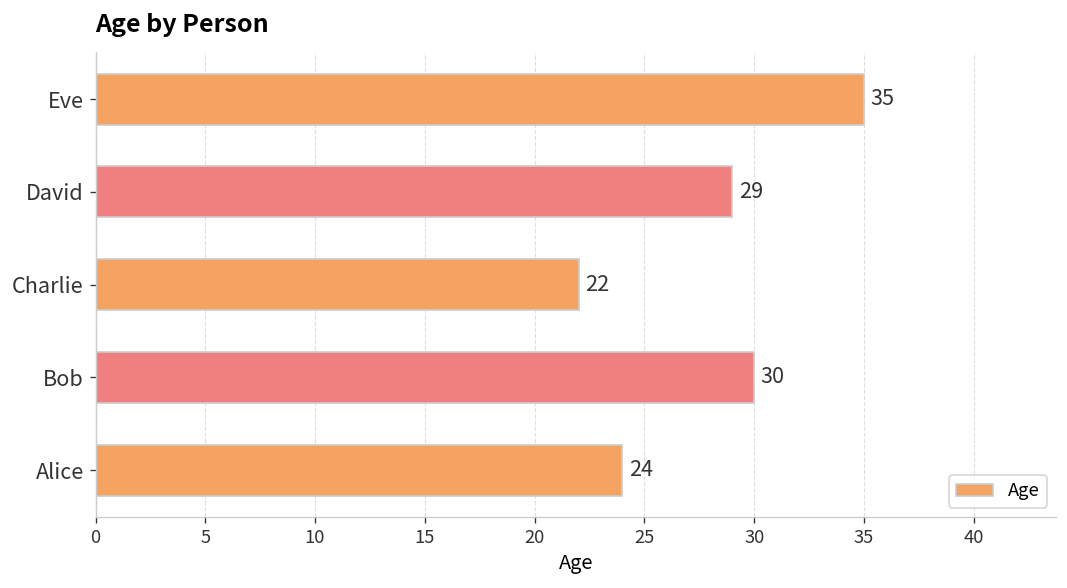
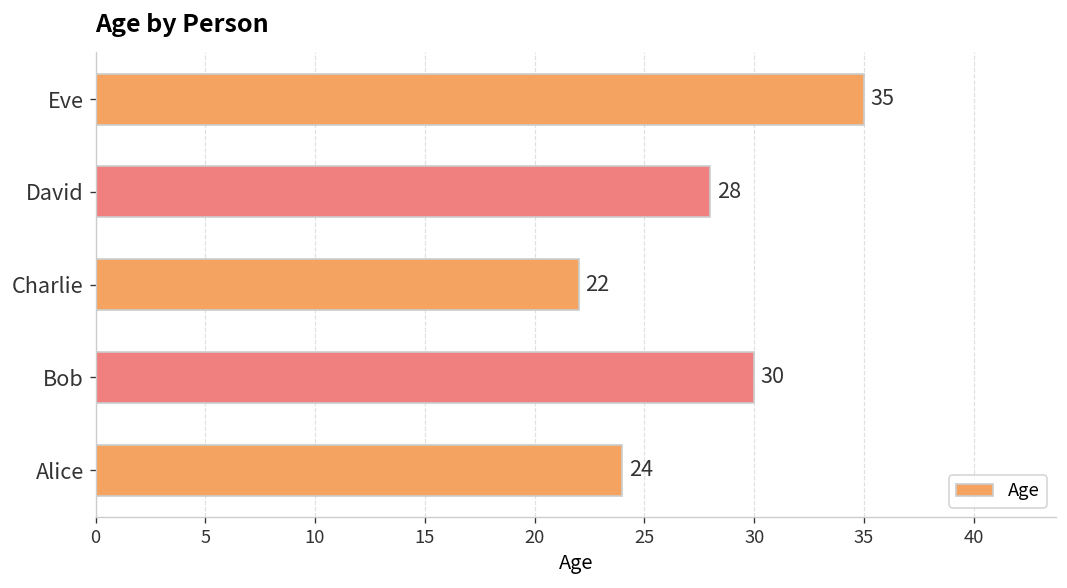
  {
    "Eve": 35,
-   "David": 29,
+   "David": 28,
    "Charlie": 22,
    "Bob": 30,
    "Alice": 24
  }
